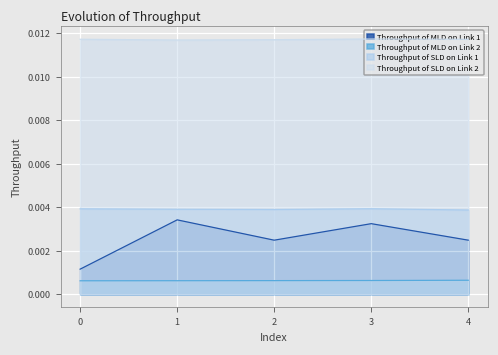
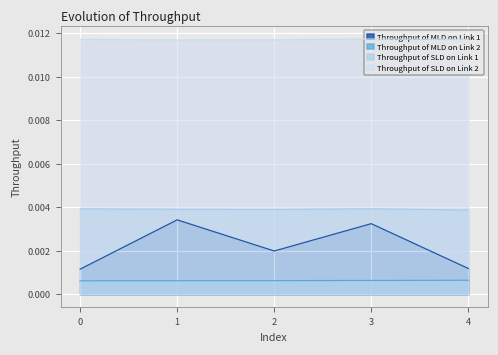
  {
    "Throughput of MLD on Link 1": {
      "0": 0.0012,
      "1": 0.0034,
-     "2": 0.0025,
+     "2": 0.0020,
      "3": 0.0032,
-     "4": 0.0025
+     "4": 0.0012
    },
    "Throughput of MLD on Link 2": {
      "0": 0.0006,
      "1": 0.0006,
      "2": 0.0006,
      "3": 0.0006,
      "4": 0.0006
    }
  }
